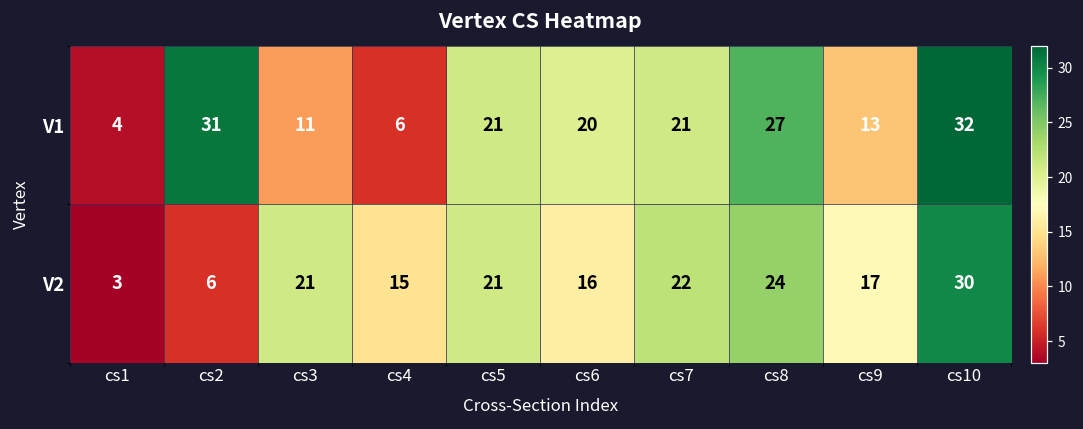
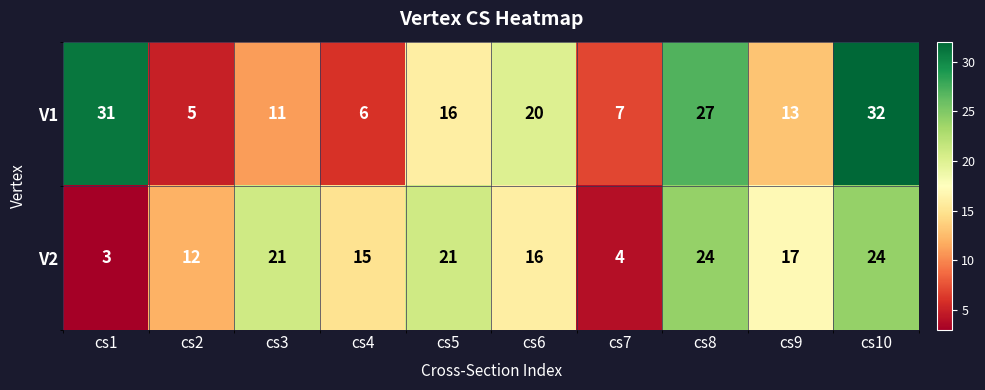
  {
    "V1": {
-     "cs1": 4,
-     "cs2": 31,
+     "cs1": 31,
+     "cs2": 5,
      "cs3": 11,
      "cs4": 6,
-     "cs5": 21,
+     "cs5": 16,
      "cs6": 20,
-     "cs7": 21,
+     "cs7": 7,
      "cs8": 27,
      "cs9": 13,
      "cs10": 32
    },
    "V2": {
      "cs1": 3,
-     "cs2": 6,
+     "cs2": 12,
      "cs3": 21,
      "cs4": 15,
      "cs5": 21,
      "cs6": 16,
-     "cs7": 22,
+     "cs7": 4,
      "cs8": 24,
      "cs9": 17,
-     "cs10": 30
+     "cs10": 24
    }
  }
